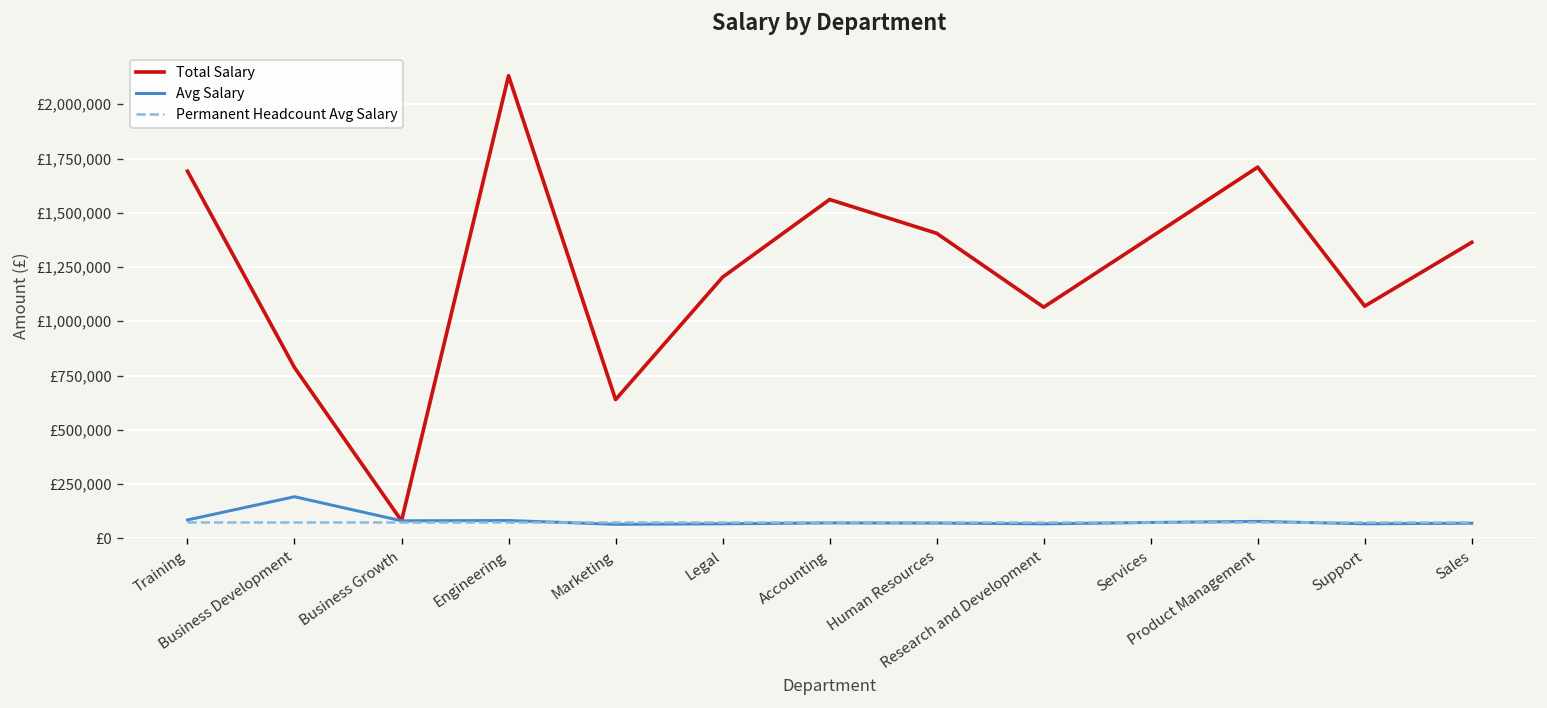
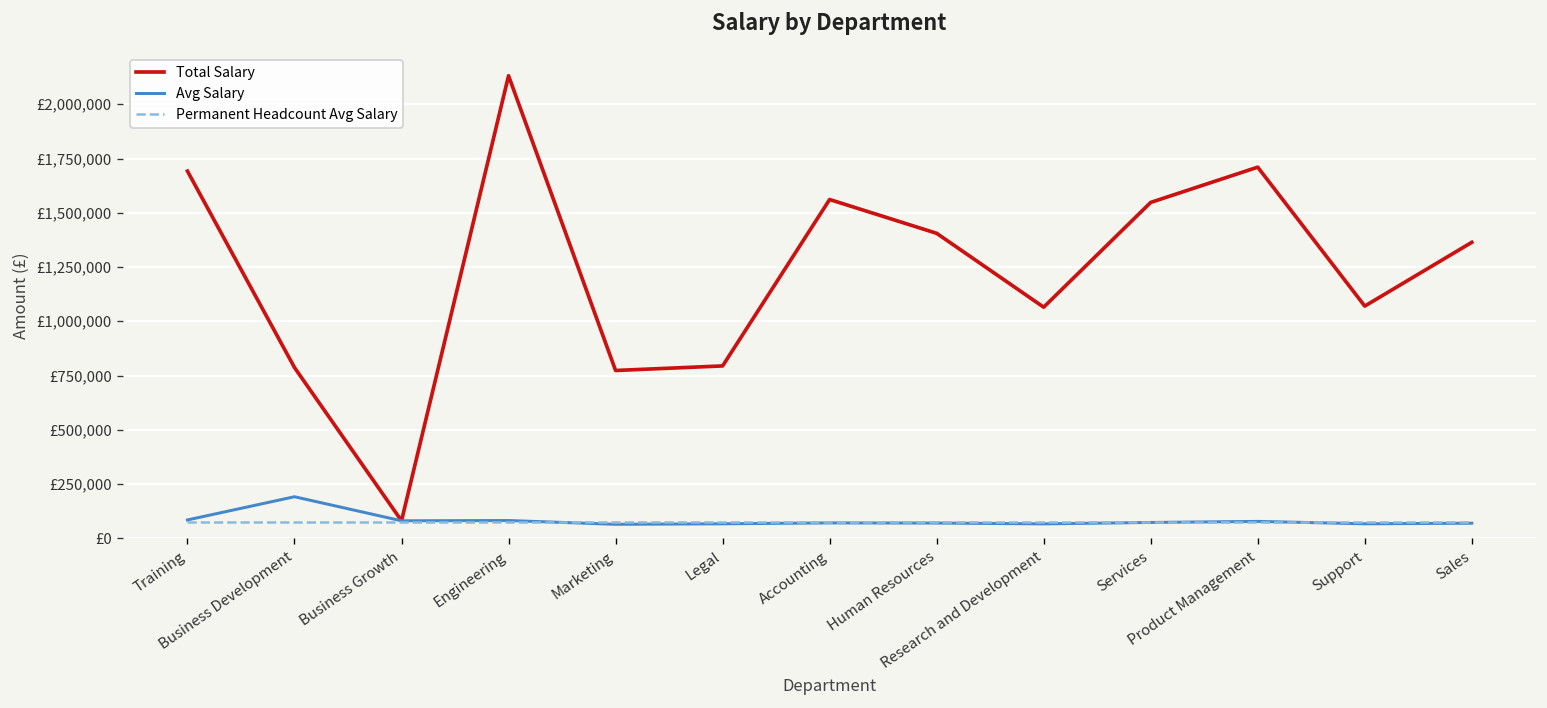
  {
    "Total Salary": {
      "Training": "£1,690,000",
      "Business Development": "£790,000",
      "Engineering": "£2,130,000",
-     "Marketing": "£640,000",
-     "Legal": "£1,200,000",
+     "Marketing": "£770,000",
+     "Legal": "£790,000",
      "Accounting": "£1,560,000",
      "Human Resources": "£1,410,000",
      "Research and Development": "£1,070,000",
-     "Services": "£1,390,000",
+     "Services": "£1,550,000",
      "Product Management": "£1,710,000",
      "Support": "£1,070,000",
      "Sales": "£1,360,000"
    },
    "Avg Salary": {
      "Business Development": "£190,000"
    },
    "Permanent Headcount Avg Salary": {
      "Business Development": "£70,000"
    }
  }
